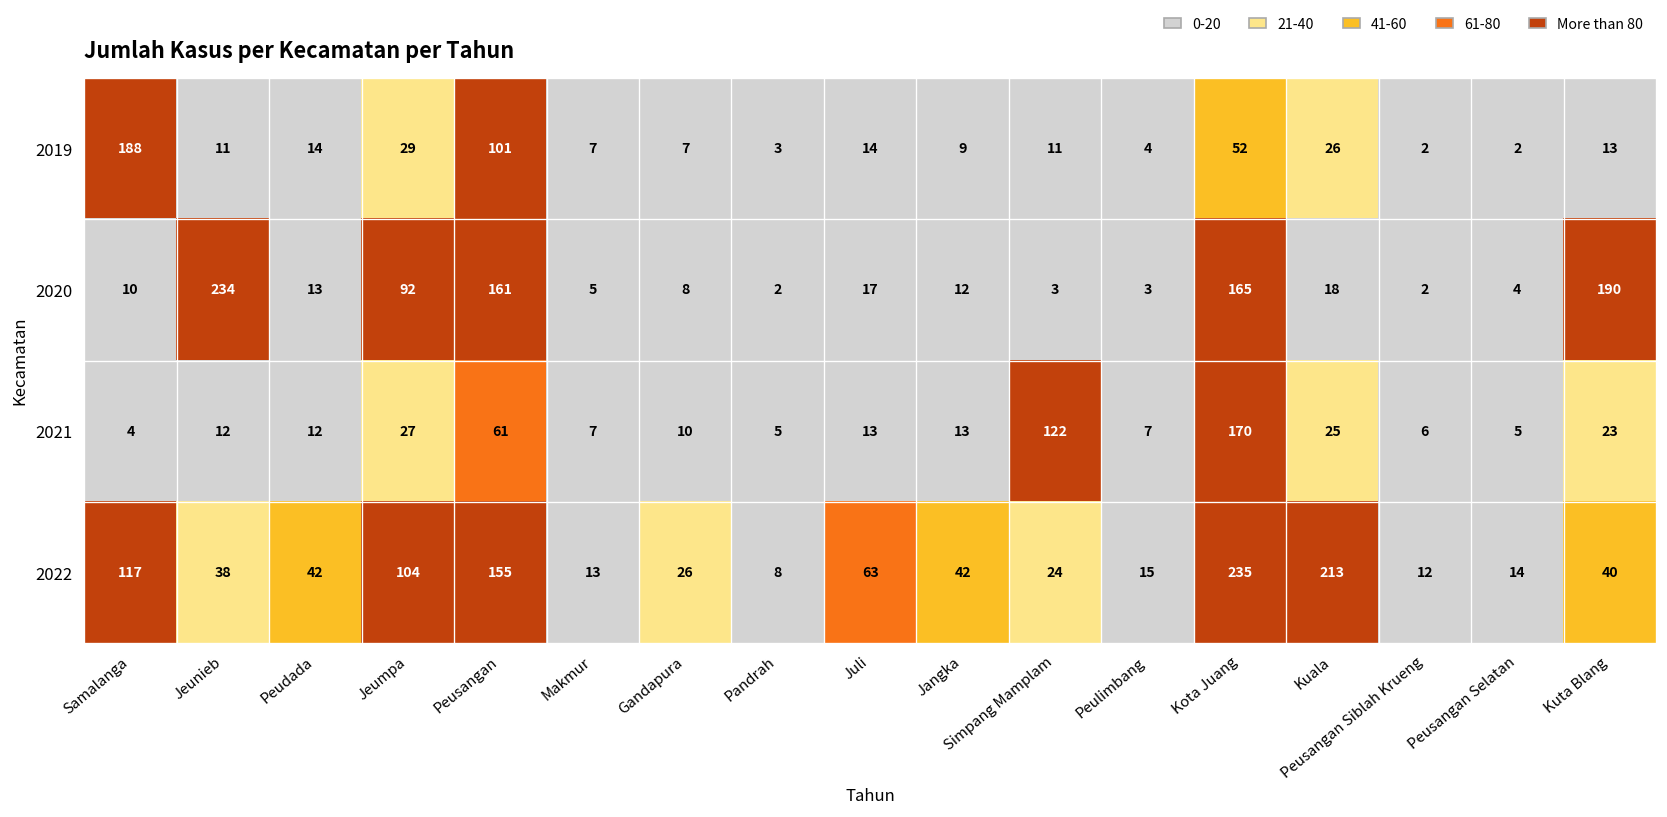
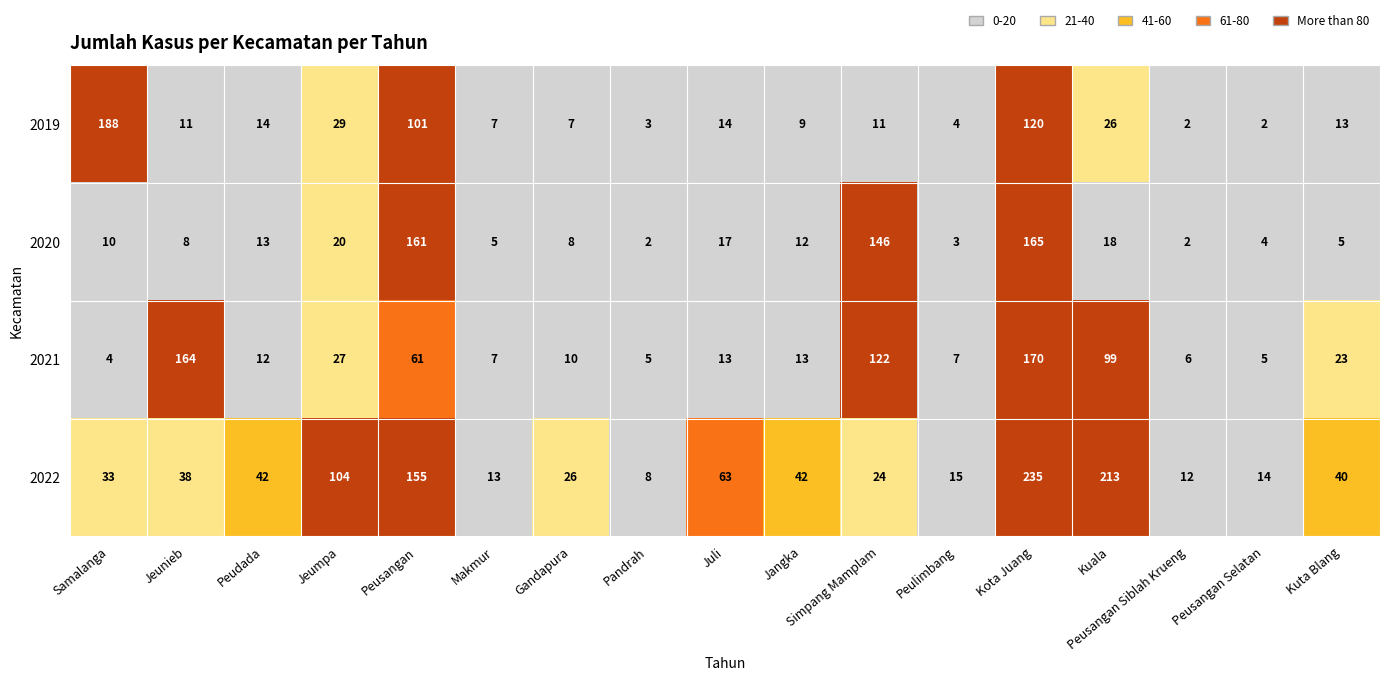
  {
    "2019": {
      "Samalanga": 188,
      "Jeunieb": 11,
      "Peudada": 14,
      "Jeumpa": 29,
      "Peusangan": 101,
      "Makmur": 7,
      "Gandapura": 7,
      "Pandrah": 3,
      "Juli": 14,
      "Jangka": 9,
      "Simpang Mamplam": 11,
      "Peulimbang": 4,
-     "Kota Juang": 52,
+     "Kota Juang": 120,
      "Kuala": 26,
      "Peusangan Siblah Krueng": 2,
      "Peusangan Selatan": 2,
      "Kuta Blang": 13
    },
    "2020": {
      "Samalanga": 10,
-     "Jeunieb": 234,
+     "Jeunieb": 8,
      "Peudada": 13,
-     "Jeumpa": 92,
+     "Jeumpa": 20,
      "Peusangan": 161,
      "Makmur": 5,
      "Gandapura": 8,
      "Pandrah": 2,
      "Juli": 17,
      "Jangka": 12,
-     "Simpang Mamplam": 3,
+     "Simpang Mamplam": 146,
      "Peulimbang": 3,
      "Kota Juang": 165,
      "Kuala": 18,
      "Peusangan Siblah Krueng": 2,
      "Peusangan Selatan": 4,
-     "Kuta Blang": 190
+     "Kuta Blang": 5
    },
    "2021": {
      "Samalanga": 4,
-     "Jeunieb": 12,
+     "Jeunieb": 164,
      "Peudada": 12,
      "Jeumpa": 27,
      "Peusangan": 61,
      "Makmur": 7,
      "Gandapura": 10,
      "Pandrah": 5,
      "Juli": 13,
      "Jangka": 13,
      "Simpang Mamplam": 122,
      "Peulimbang": 7,
      "Kota Juang": 170,
-     "Kuala": 25,
+     "Kuala": 99,
      "Peusangan Siblah Krueng": 6,
      "Peusangan Selatan": 5,
      "Kuta Blang": 23
    },
    "2022": {
-     "Samalanga": 117,
+     "Samalanga": 33,
      "Jeunieb": 38,
      "Peudada": 42,
      "Jeumpa": 104,
      "Peusangan": 155,
      "Makmur": 13,
      "Gandapura": 26,
      "Pandrah": 8,
      "Juli": 63,
      "Jangka": 42,
      "Simpang Mamplam": 24,
      "Peulimbang": 15,
      "Kota Juang": 235,
      "Kuala": 213,
      "Peusangan Siblah Krueng": 12,
      "Peusangan Selatan": 14,
      "Kuta Blang": 40
    }
  }
